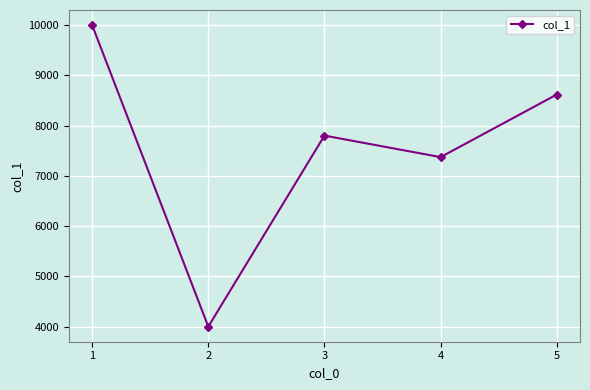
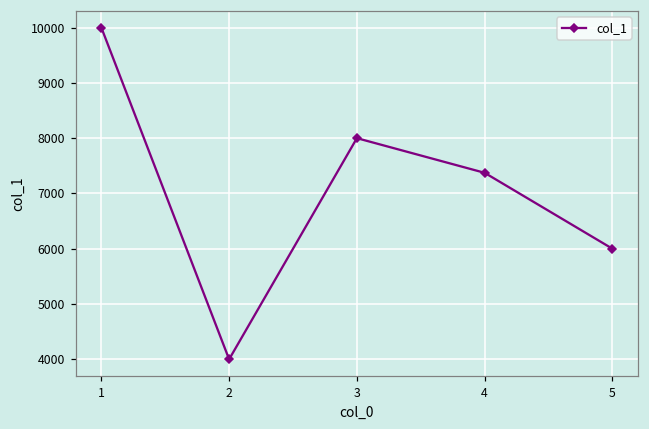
  {
    "1": 10000,
    "2": 4000,
-   "3": 7800,
+   "3": 8000,
    "4": 7400,
-   "5": 8600
+   "5": 6000
  }
